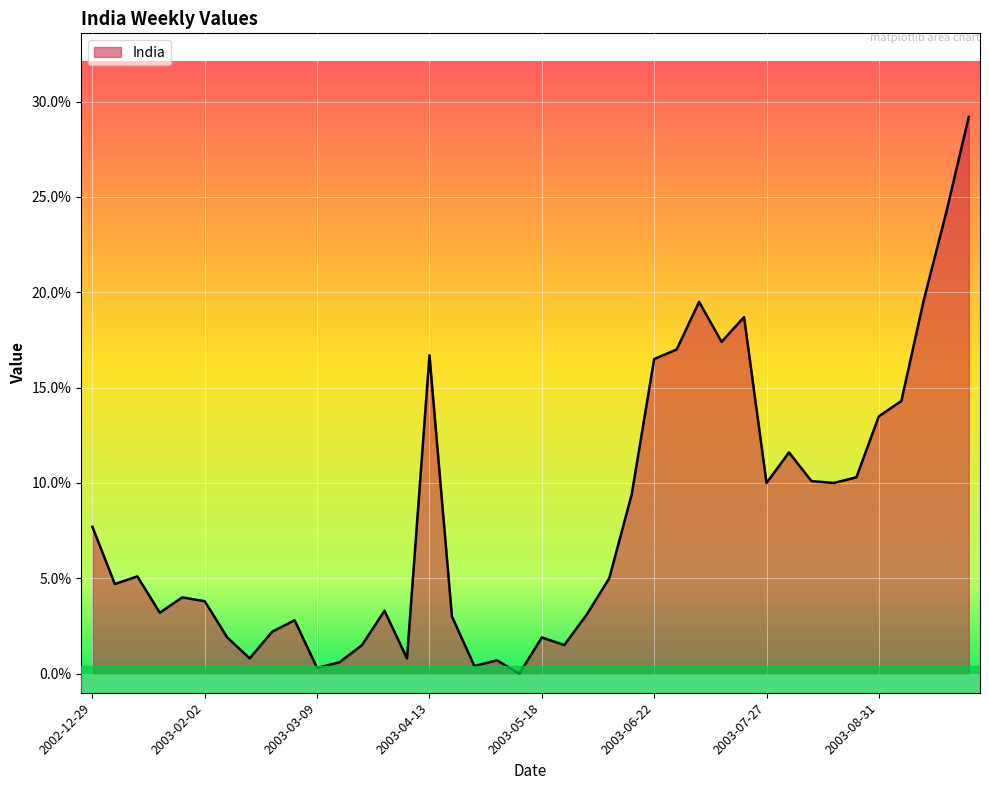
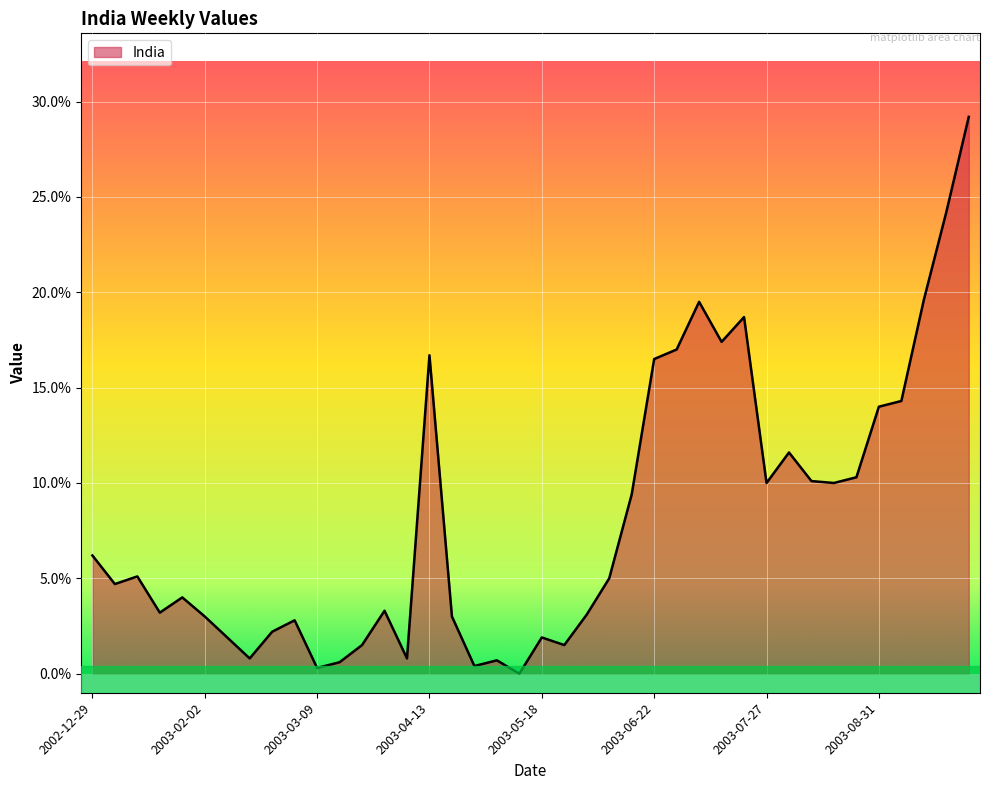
  {
-   "2002-12-29": "7.7%",
-   "2003-02-02": "3.8%",
+   "2002-12-29": "6.2%",
+   "2003-02-02": "3.0%",
    "2003-04-13": "16.7%",
    "2003-05-18": "1.9%",
    "2003-06-22": "16.5%",
    "2003-07-27": "10.0%",
-   "2003-08-31": "13.5%"
+   "2003-08-31": "14.0%"
  }
